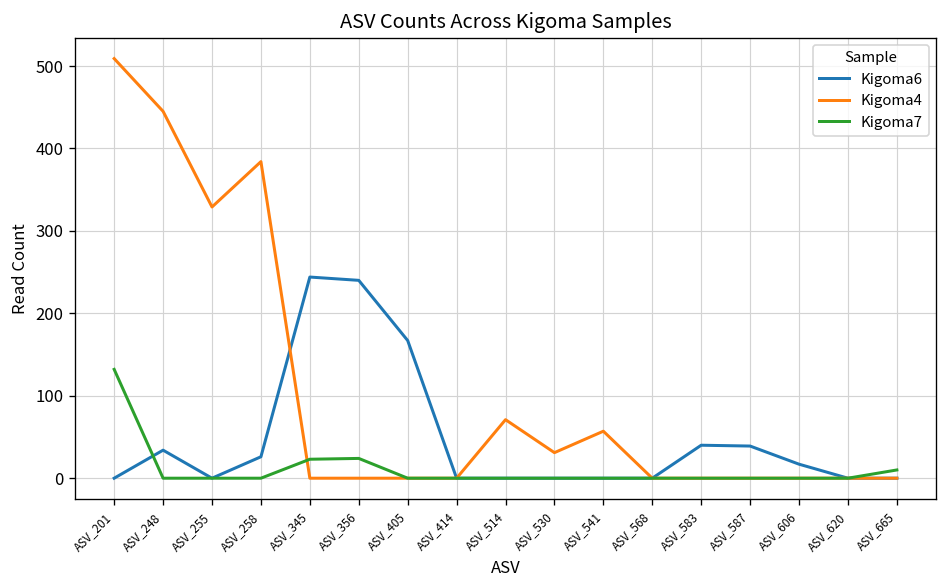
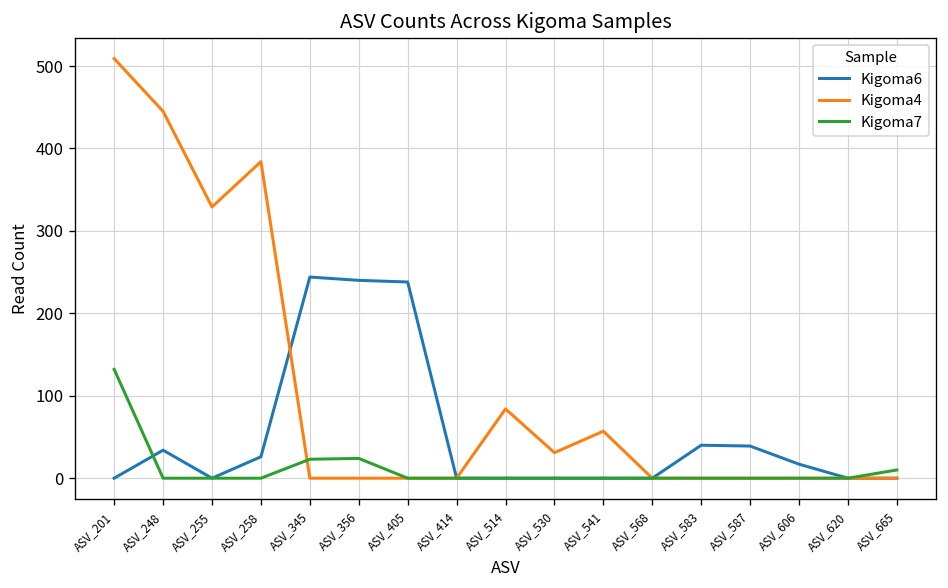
  {
    "Kigoma6": {
      "ASV_201": 0,
      "ASV_248": 30,
      "ASV_258": 30,
      "ASV_345": 240,
      "ASV_356": 240,
-     "ASV_405": 170,
+     "ASV_405": 240,
      "ASV_583": 40,
      "ASV_587": 40,
      "ASV_606": 20
    },
    "Kigoma4": {
      "ASV_201": 510,
      "ASV_248": 450,
      "ASV_255": 330,
      "ASV_258": 380,
      "ASV_345": 0,
      "ASV_356": 0,
-     "ASV_514": 70,
+     "ASV_514": 80,
      "ASV_530": 30,
      "ASV_541": 60
    },
    "Kigoma7": {
      "ASV_201": 130,
      "ASV_248": 0,
      "ASV_258": 0,
      "ASV_345": 20,
      "ASV_356": 20,
      "ASV_665": 10
    }
  }
